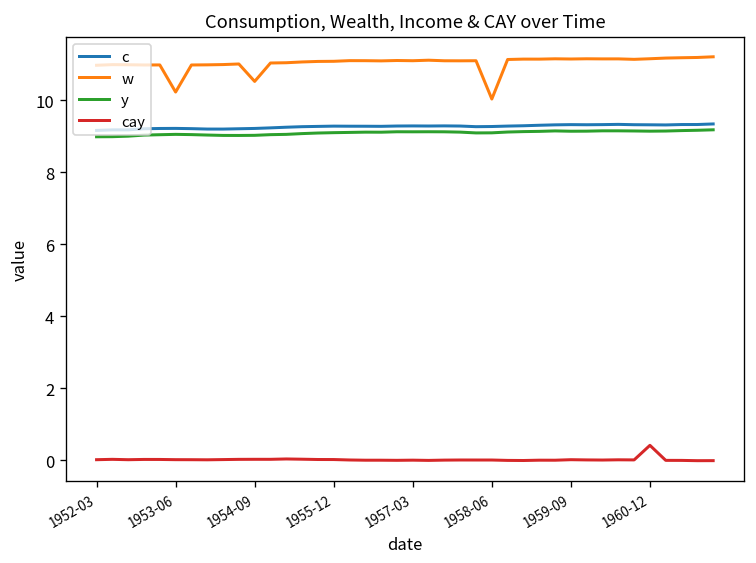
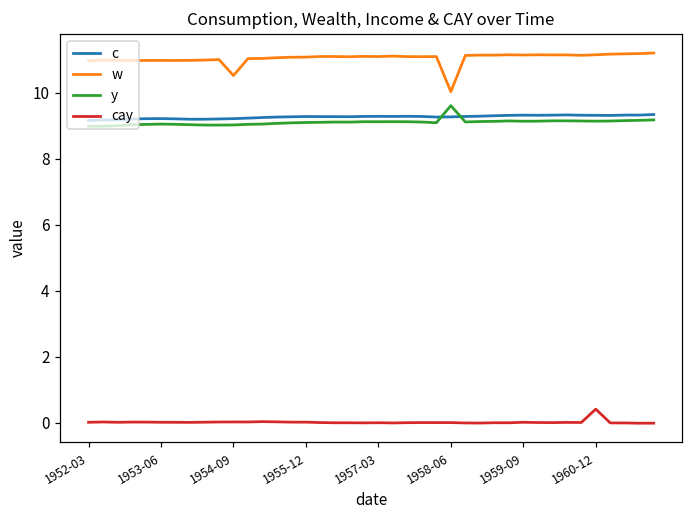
  {
    "c": {
      "1953-06": 9.2,
      "1954-09": 9.2,
      "1955-12": 9.3,
      "1957-03": 9.3,
      "1958-06": 9.3,
      "1959-09": 9.3,
      "1960-12": 9.3
    },
    "w": {
-     "1953-06": 10.2,
+     "1953-06": 11.0,
      "1954-09": 10.5,
      "1955-12": 11.1,
      "1957-03": 11.1,
      "1958-06": 10.0,
      "1959-09": 11.1,
      "1960-12": 11.1
    },
    "y": {
      "1953-06": 9.0,
      "1954-09": 9.0,
      "1955-12": 9.1,
      "1957-03": 9.1,
-     "1958-06": 9.1,
+     "1958-06": 9.6,
      "1959-09": 9.1,
      "1960-12": 9.1
    },
    "cay": {
      "1952-03": 0.0,
      "1953-06": 0.0,
      "1954-09": 0.0,
      "1955-12": 0.0,
      "1957-03": 0.0,
      "1958-06": 0.0,
      "1959-09": 0.0,
      "1960-12": 0.4
    }
  }
